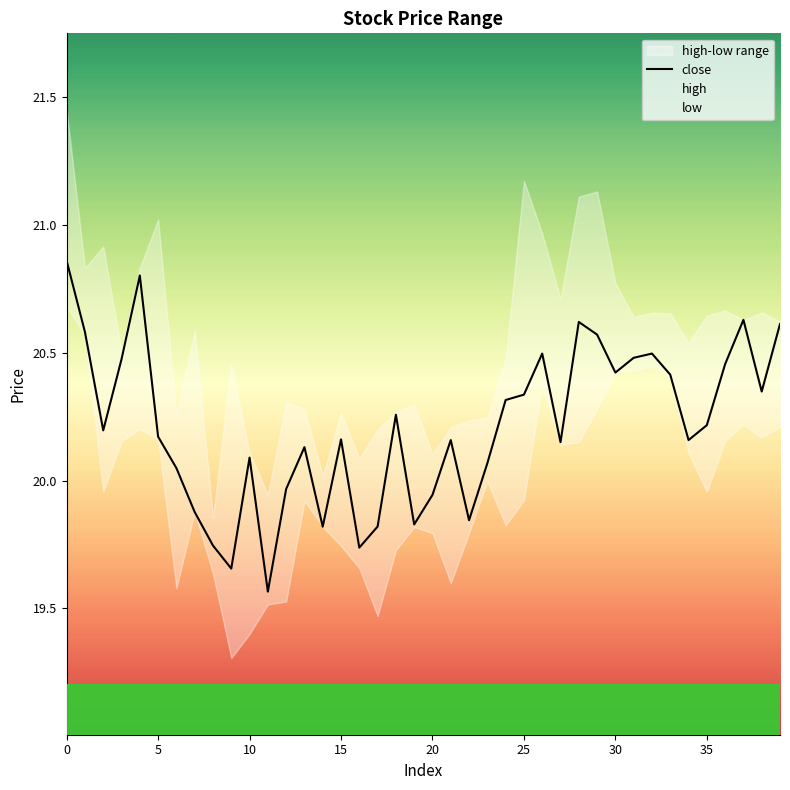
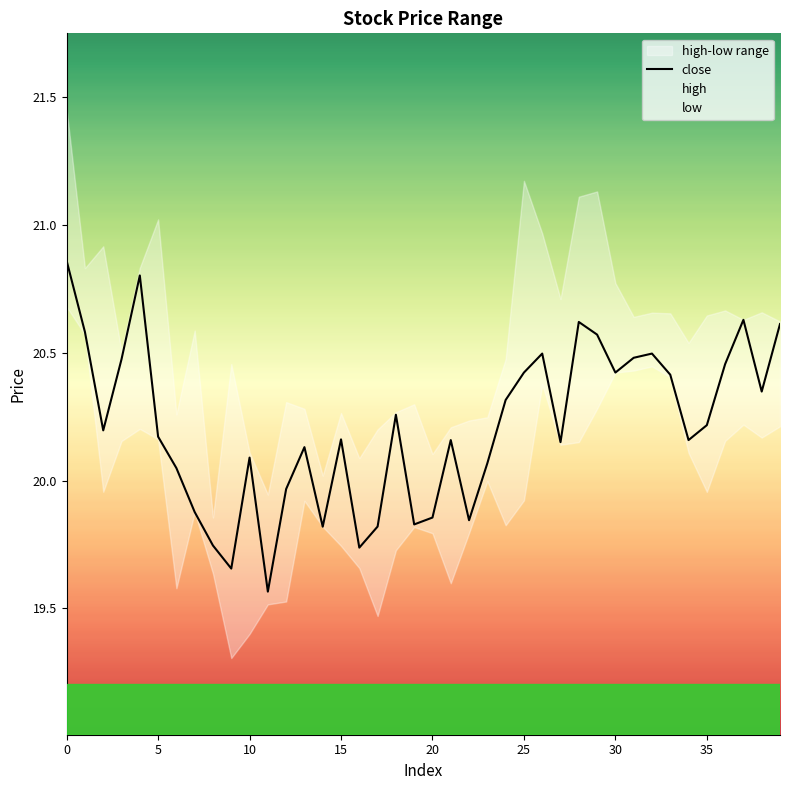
  {
    "close": {
      "0": 20.86,
      "10": 20.09,
      "15": 20.16,
-     "20": 19.94,
-     "25": 20.34,
+     "20": 19.86,
+     "25": 20.42,
      "35": 20.22
    }
  }
